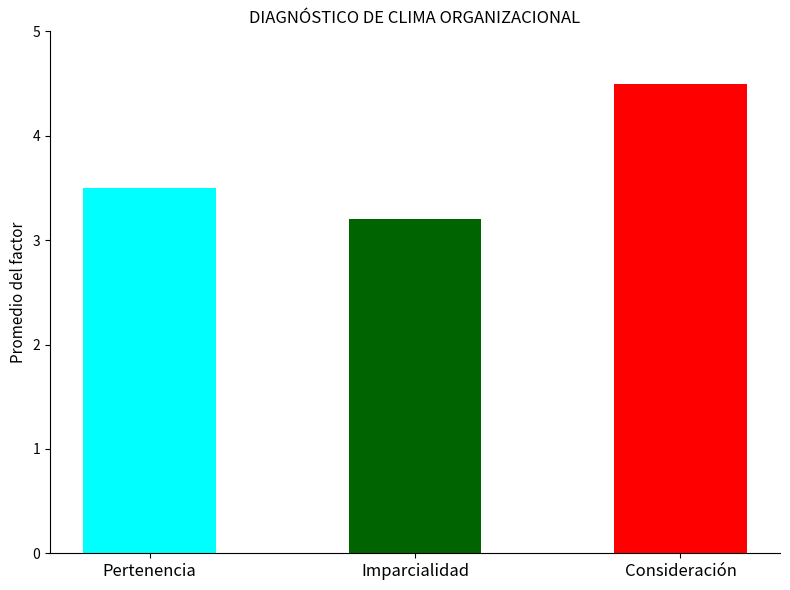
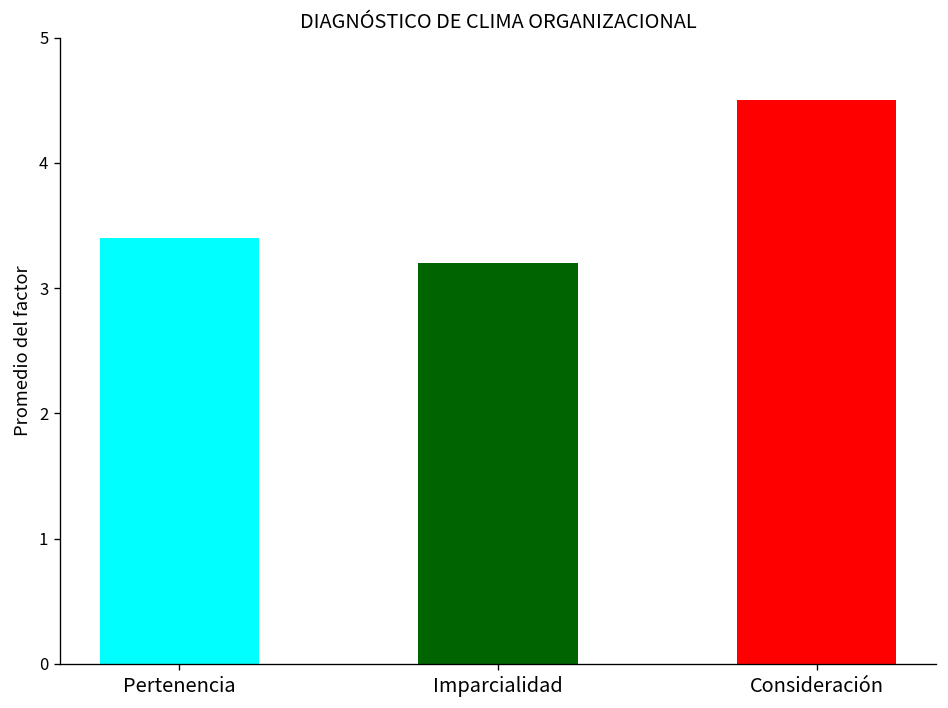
  {
-   "Pertenencia": 3.5,
+   "Pertenencia": 3.4,
    "Imparcialidad": 3.2,
    "Consideración": 4.5
  }
